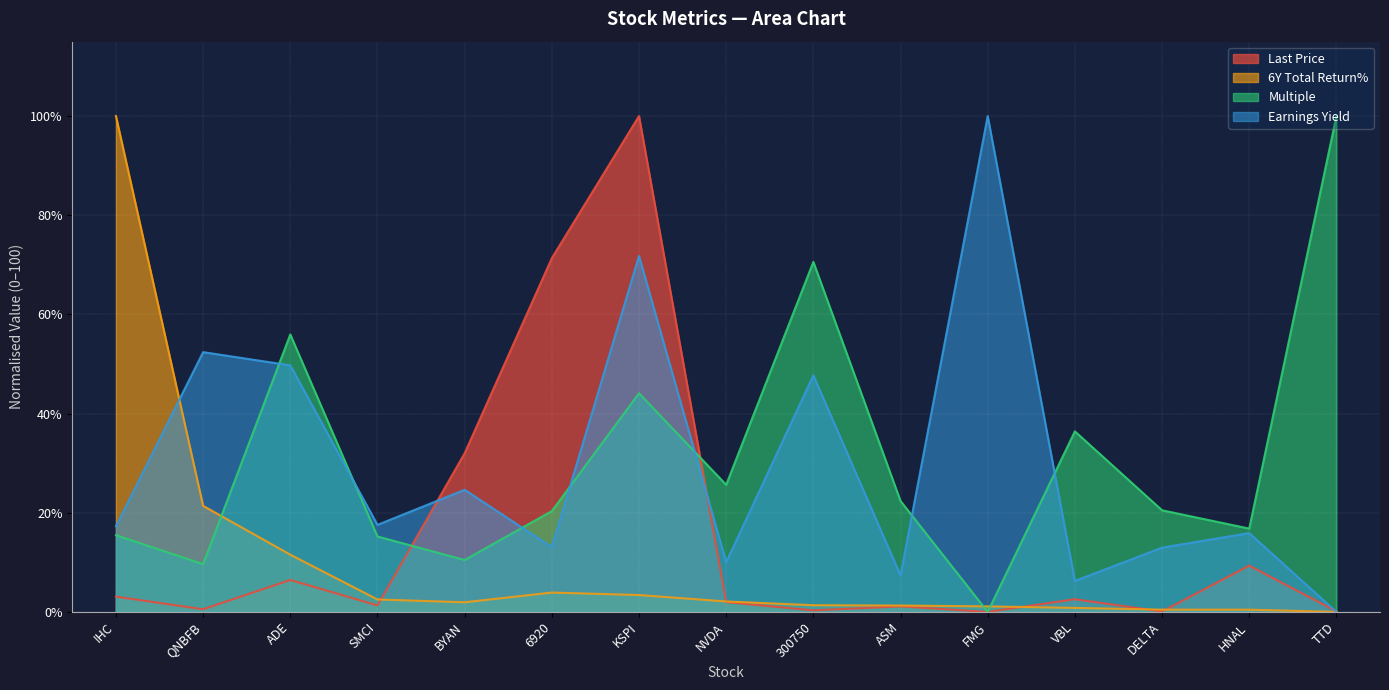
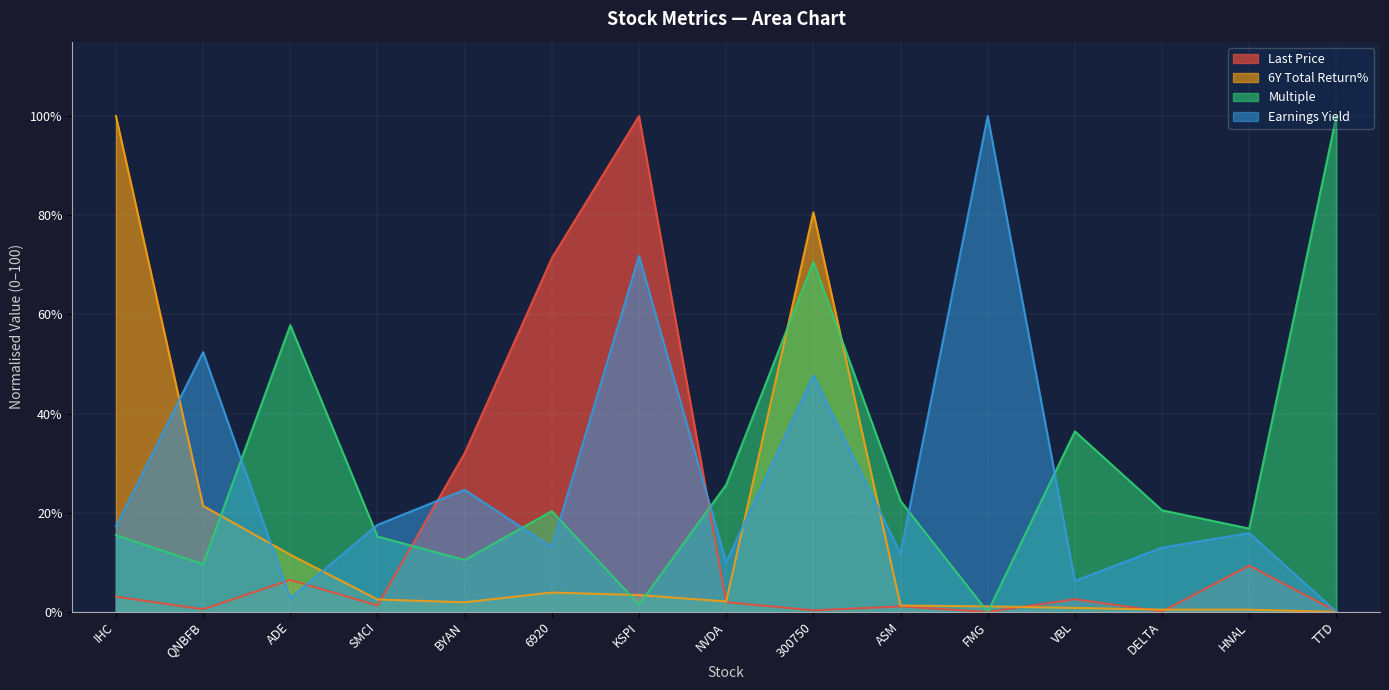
  {
    "Last Price": {
      "IHC": "3%",
      "QNBFB": "1%",
      "ADE": "6%",
      "SMCI": "1%",
      "BYAN": "32%",
      "6920": "71%",
      "KSPI": "100%",
      "300750": "0%",
      "VBL": "3%",
      "HNAL": "9%"
    },
    "6Y Total Return%": {
      "IHC": "100%",
      "QNBFB": "21%",
      "ADE": "12%",
      "SMCI": "3%",
      "BYAN": "2%",
      "6920": "4%",
      "KSPI": "3%",
-     "300750": "1%",
+     "300750": "81%",
      "FMG": "1%",
      "VBL": "1%",
      "HNAL": "0%"
    },
    "Multiple": {
      "IHC": "15%",
      "QNBFB": "10%",
-     "ADE": "56%",
+     "ADE": "58%",
      "SMCI": "15%",
      "BYAN": "10%",
      "6920": "20%",
-     "KSPI": "44%",
+     "KSPI": "1%",
      "NVDA": "26%",
      "300750": "71%",
      "ASM": "22%",
      "VBL": "36%",
      "DELTA": "20%",
      "HNAL": "17%"
    },
    "Earnings Yield": {
      "IHC": "17%",
      "QNBFB": "52%",
-     "ADE": "50%",
+     "ADE": "3%",
      "SMCI": "18%",
      "BYAN": "25%",
      "6920": "13%",
      "KSPI": "72%",
      "NVDA": "10%",
      "300750": "48%",
-     "ASM": "7%",
+     "ASM": "12%",
      "FMG": "100%",
      "VBL": "6%",
      "DELTA": "13%",
      "HNAL": "16%"
    }
  }
